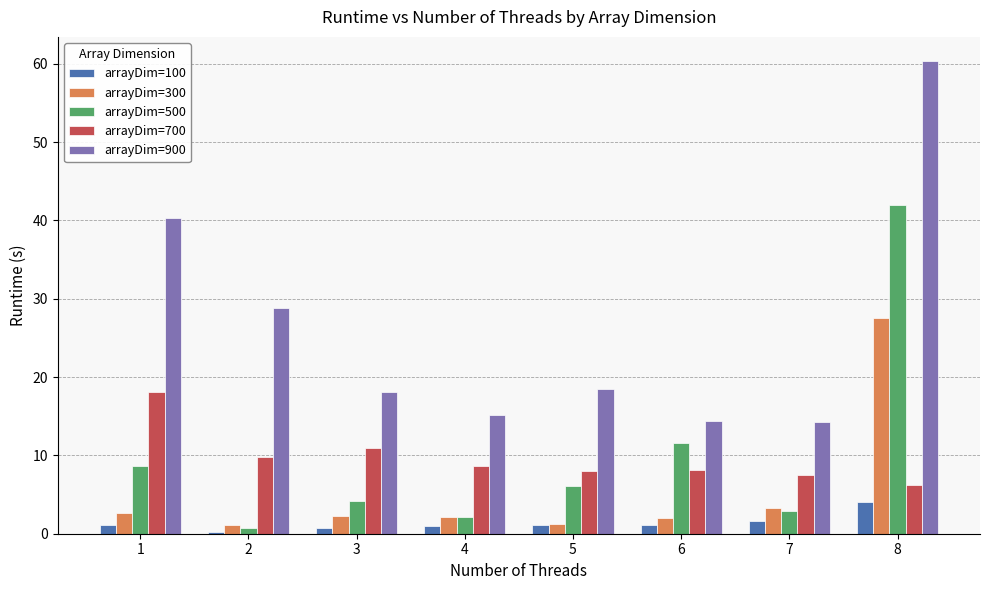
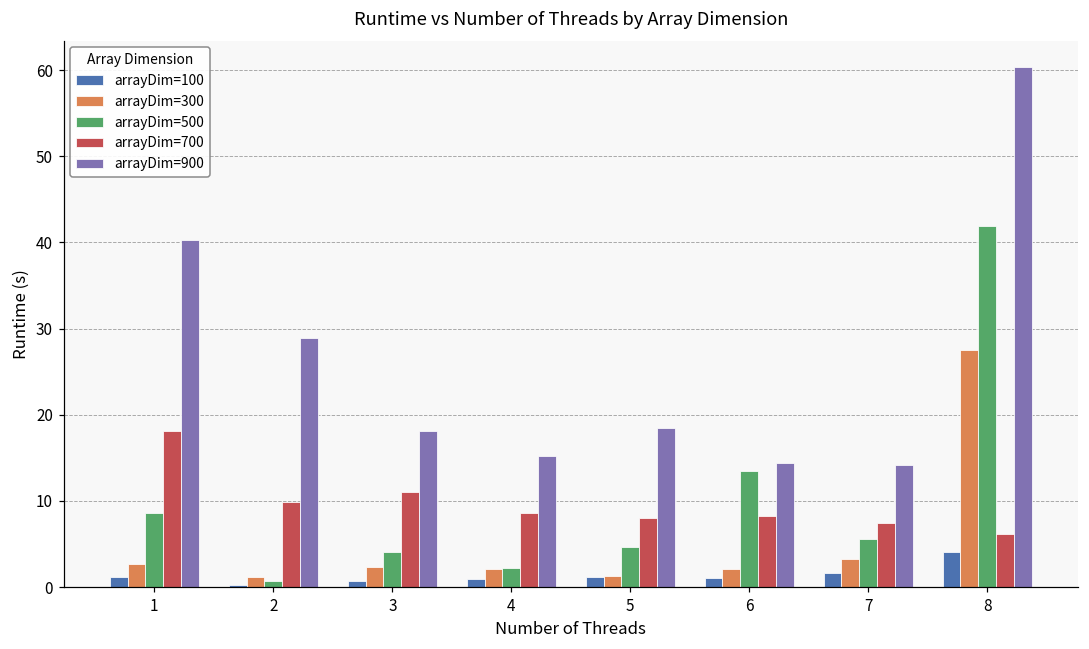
  {
    "arrayDim=500": {
      "1": 9,
      "2": 1,
      "3": 4,
      "4": 2,
-     "5": 6,
-     "6": 12,
-     "7": 3,
+     "5": 5,
+     "6": 13,
+     "7": 6,
      "8": 42
    }
  }
